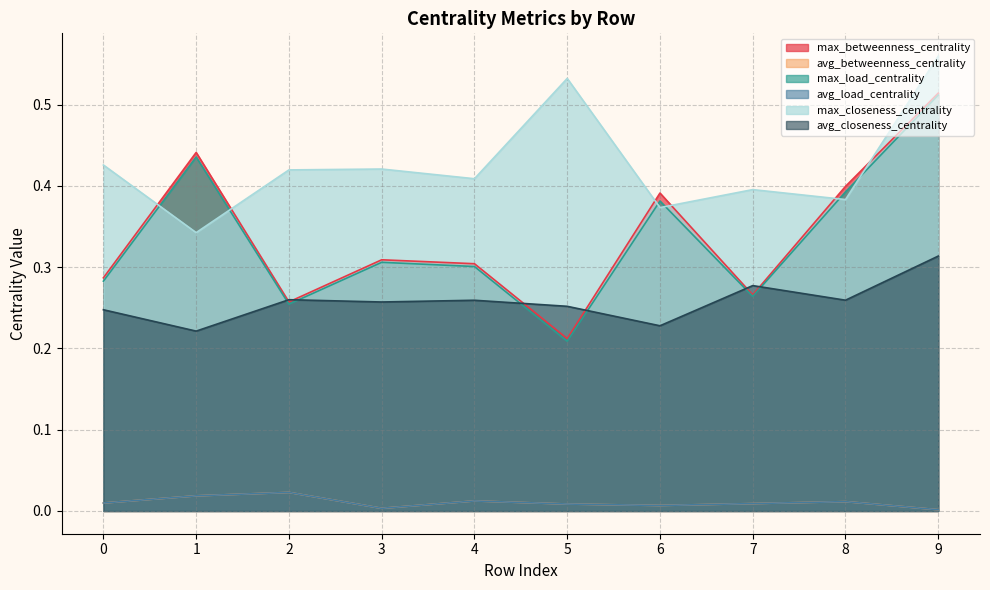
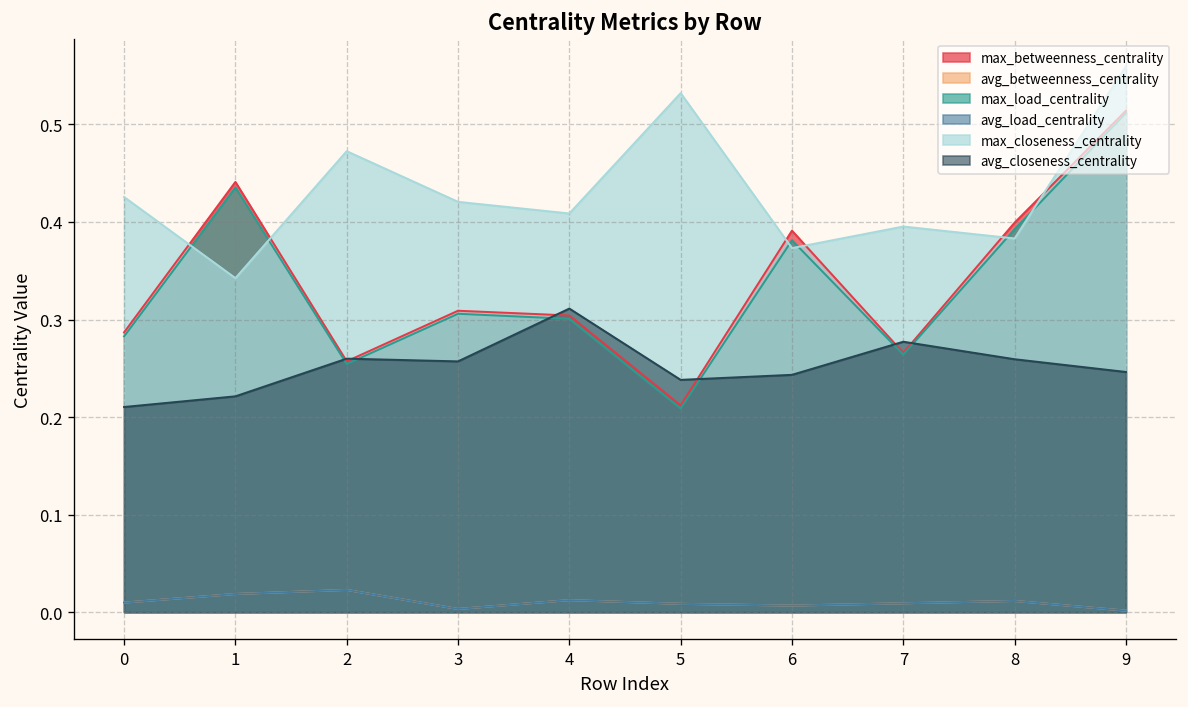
  {
    "max_betweenness_centrality": {
      "0": 0.29,
      "1": 0.44,
      "4": 0.30,
      "5": 0.21,
      "6": 0.39,
      "8": 0.40
    },
    "max_closeness_centrality": {
      "0": 0.43,
      "1": 0.34,
-     "2": 0.42,
+     "2": 0.47,
      "3": 0.42,
      "4": 0.41,
      "5": 0.53,
      "6": 0.37,
      "7": 0.40,
      "8": 0.38
    },
    "avg_closeness_centrality": {
-     "0": 0.25,
+     "0": 0.21,
      "1": 0.22,
      "3": 0.26,
-     "4": 0.26,
-     "5": 0.25,
-     "6": 0.23,
+     "4": 0.31,
+     "5": 0.24,
+     "6": 0.24,
      "7": 0.28,
      "8": 0.26,
-     "9": 0.31
+     "9": 0.25
    }
  }
